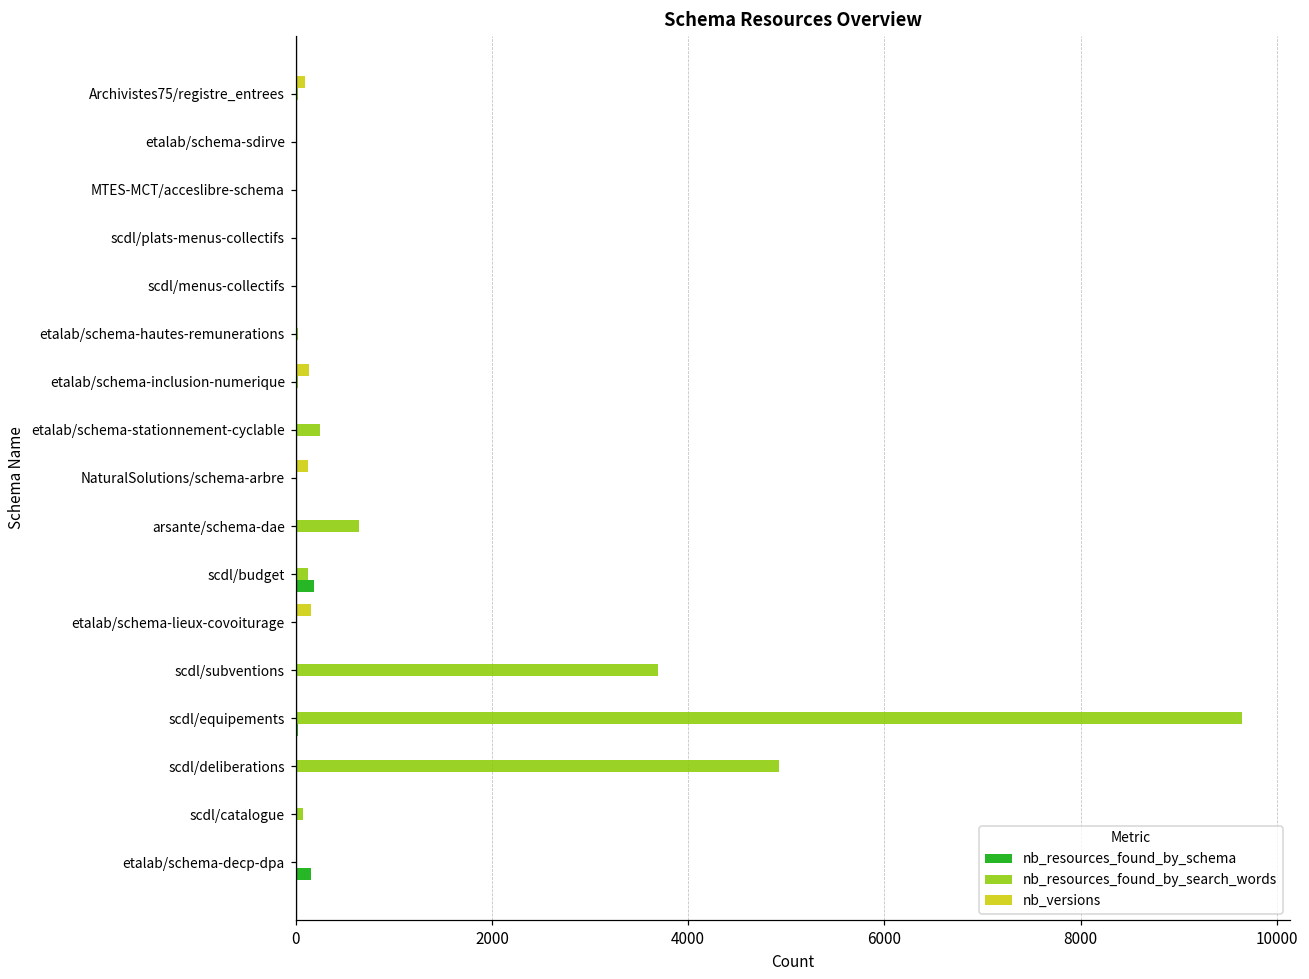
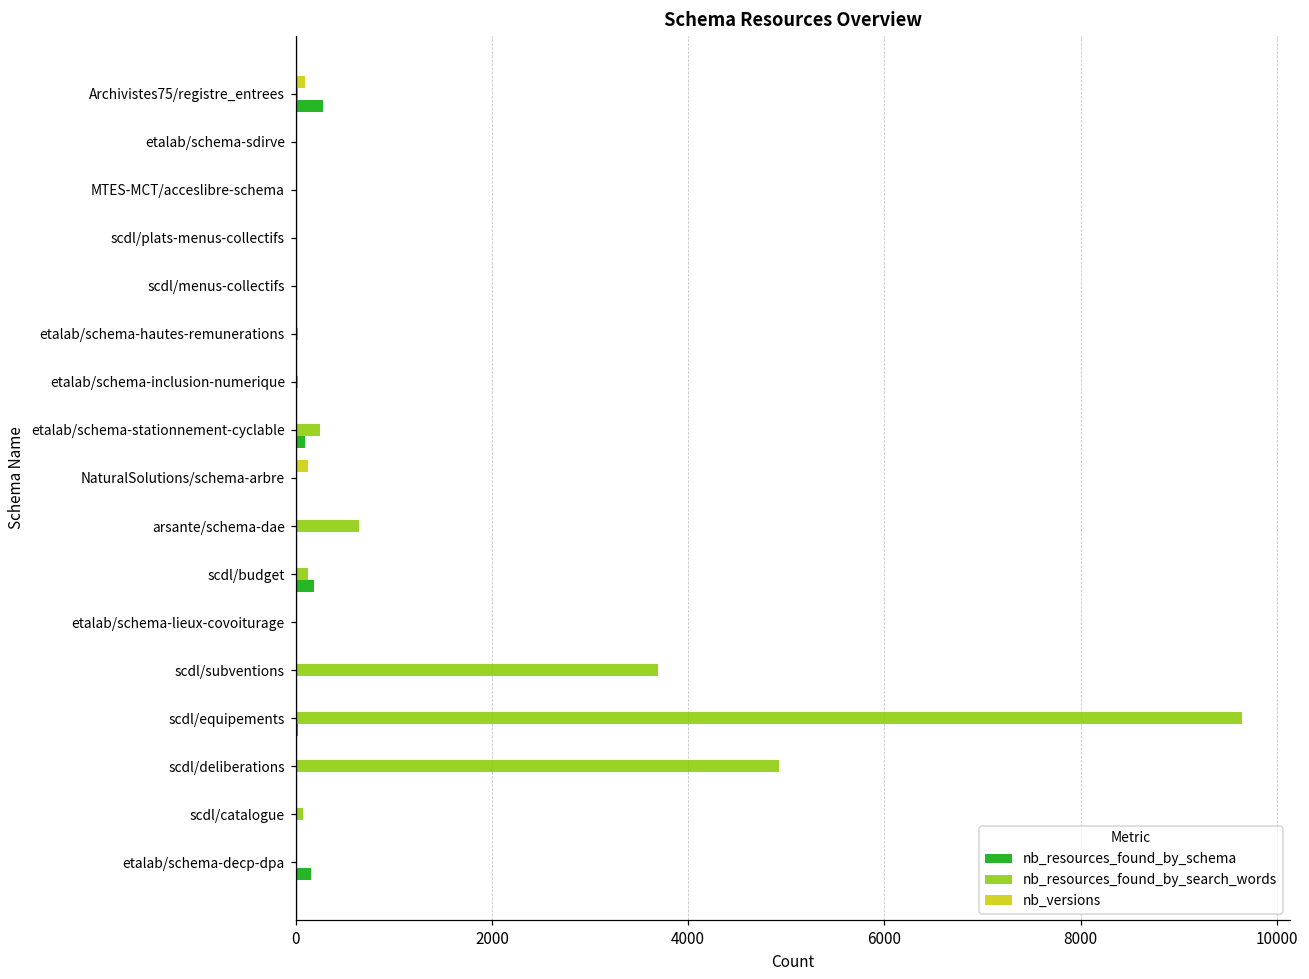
  {
    "nb_resources_found_by_schema": {
-     "Archivistes75/registre_entrees": 0,
+     "Archivistes75/registre_entrees": 300,
      "scdl/plats-menus-collectifs": 0,
      "scdl/menus-collectifs": 0,
-     "etalab/schema-stationnement-cyclable": 0,
+     "etalab/schema-stationnement-cyclable": 100,
      "arsante/schema-dae": 0,
      "scdl/budget": 200,
      "etalab/schema-decp-dpa": 200
    },
    "nb_resources_found_by_search_words": {
      "etalab/schema-sdirve": 0,
      "scdl/plats-menus-collectifs": 0,
      "etalab/schema-stationnement-cyclable": 200,
      "arsante/schema-dae": 600,
      "scdl/budget": 100,
      "scdl/subventions": 3700,
      "scdl/equipements": 9600,
      "scdl/deliberations": 4900,
      "scdl/catalogue": 100,
      "etalab/schema-decp-dpa": 0
    },
    "nb_versions": {
      "Archivistes75/registre_entrees": 100,
-     "etalab/schema-inclusion-numerique": 100,
+     "etalab/schema-inclusion-numerique": 0,
      "NaturalSolutions/schema-arbre": 100,
-     "etalab/schema-lieux-covoiturage": 200
+     "etalab/schema-lieux-covoiturage": 0
    }
  }
